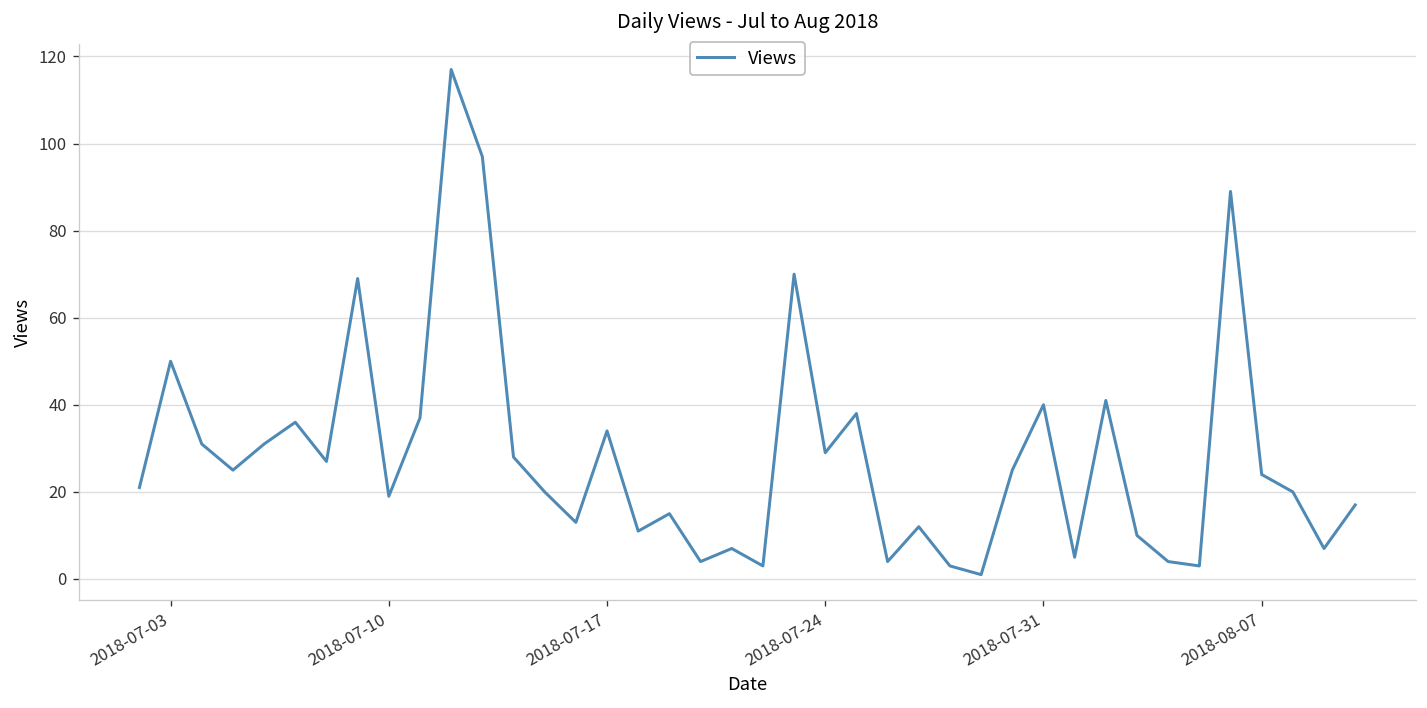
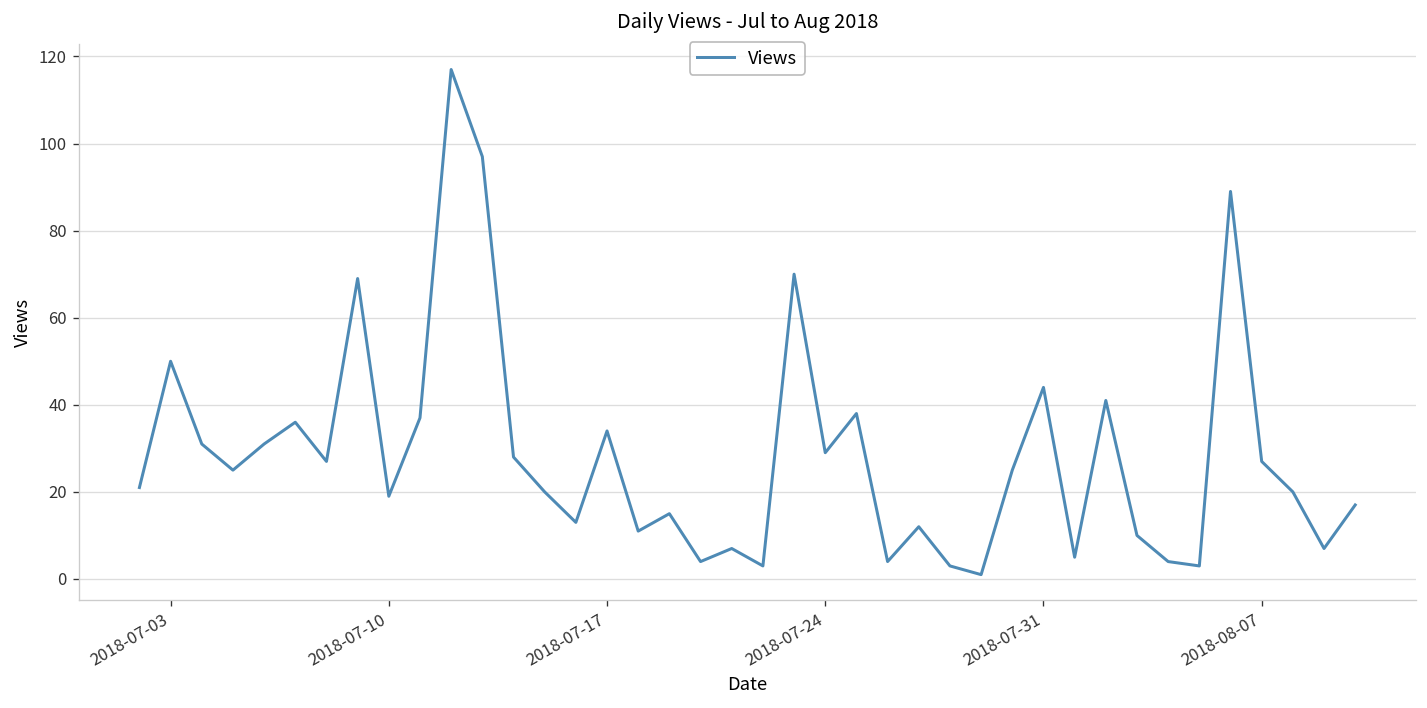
  {
    "2018-07-03": 50,
    "2018-07-10": 19,
    "2018-07-17": 34,
    "2018-07-24": 29,
-   "2018-07-31": 40,
-   "2018-08-07": 24
+   "2018-07-31": 44,
+   "2018-08-07": 27
  }
